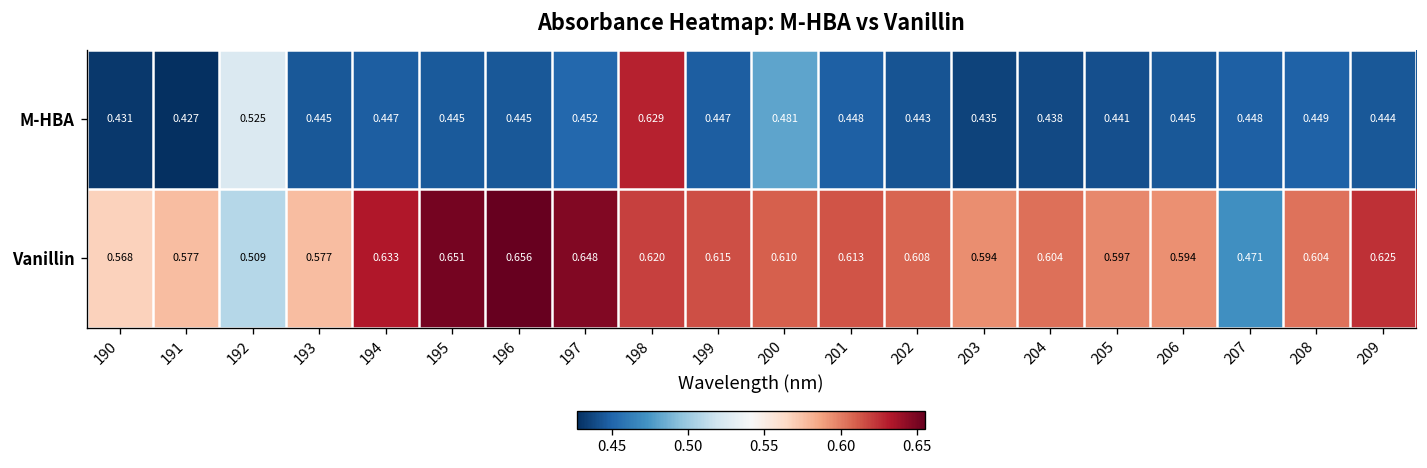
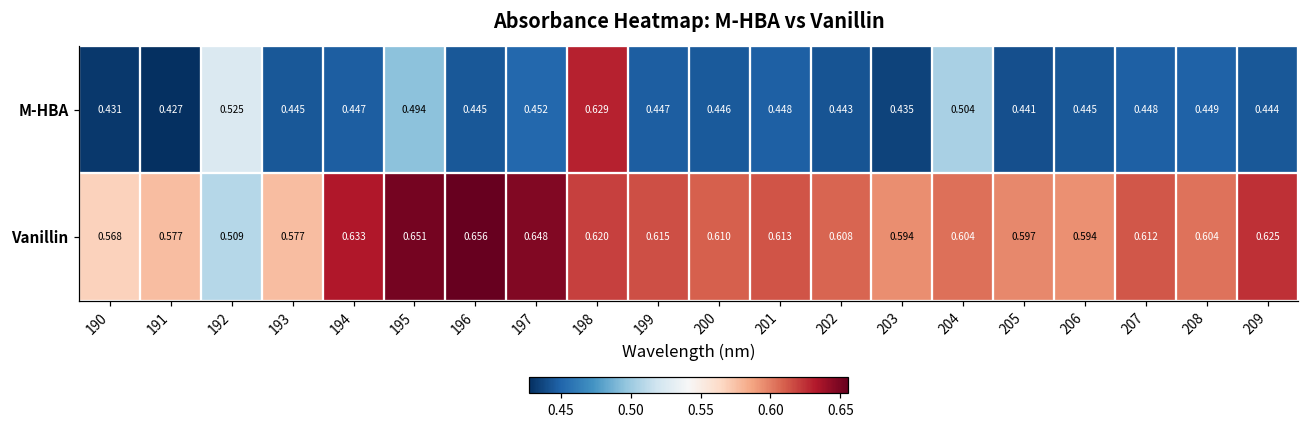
  {
    "M-HBA": {
      "190": 0.431,
      "191": 0.427,
      "192": 0.525,
      "193": 0.445,
      "194": 0.447,
-     "195": 0.445,
+     "195": 0.494,
      "196": 0.445,
      "197": 0.452,
      "198": 0.629,
      "199": 0.447,
-     "200": 0.481,
+     "200": 0.446,
      "201": 0.448,
      "202": 0.443,
      "203": 0.435,
-     "204": 0.438,
+     "204": 0.504,
      "205": 0.441,
      "206": 0.445,
      "207": 0.448,
      "208": 0.449,
      "209": 0.444
    },
    "Vanillin": {
      "190": 0.568,
      "191": 0.577,
      "192": 0.509,
      "193": 0.577,
      "194": 0.633,
      "195": 0.651,
      "196": 0.656,
      "197": 0.648,
      "198": 0.620,
      "199": 0.615,
      "200": 0.610,
      "201": 0.613,
      "202": 0.608,
      "203": 0.594,
      "204": 0.604,
      "205": 0.597,
      "206": 0.594,
-     "207": 0.471,
+     "207": 0.612,
      "208": 0.604,
      "209": 0.625
    }
  }
